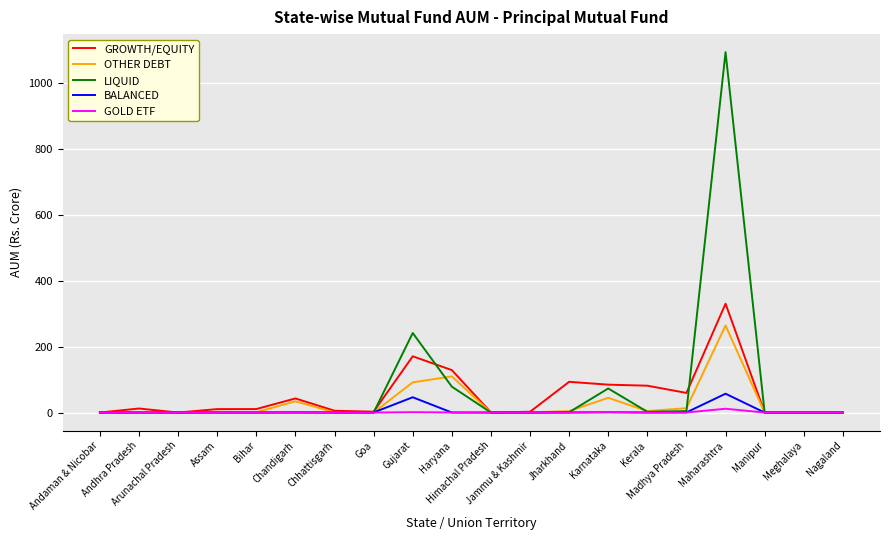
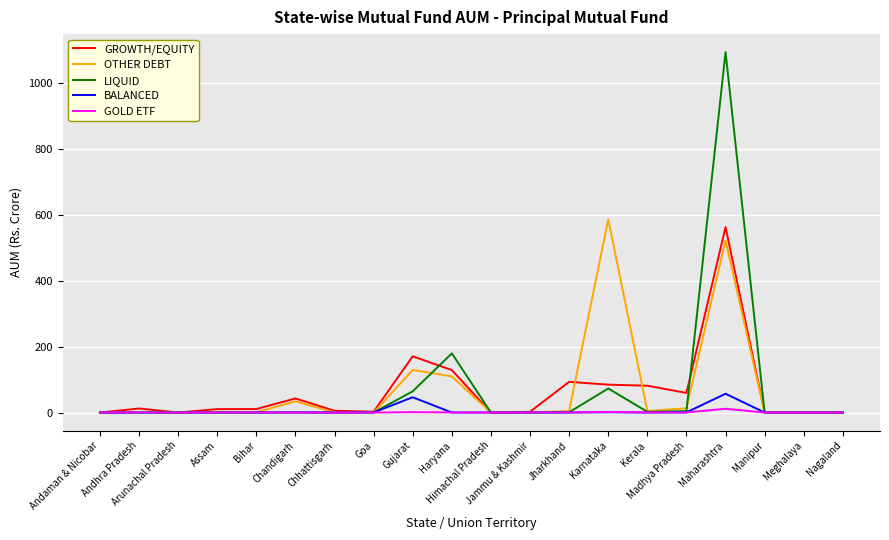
  {
    "GROWTH/EQUITY": {
      "Andhra Pradesh": 10,
      "Assam": 10,
      "Bihar": 10,
      "Chandigarh": 40,
      "Gujarat": 170,
      "Haryana": 130,
      "Jharkhand": 90,
      "Karnataka": 80,
      "Kerala": 80,
      "Madhya Pradesh": 60,
-     "Maharashtra": 330
+     "Maharashtra": 560
    },
    "OTHER DEBT": {
      "Chandigarh": 30,
-     "Gujarat": 90,
+     "Gujarat": 130,
      "Haryana": 110,
-     "Karnataka": 40,
+     "Karnataka": 590,
      "Madhya Pradesh": 10,
-     "Maharashtra": 260
+     "Maharashtra": 520
    },
    "LIQUID": {
-     "Gujarat": 240,
-     "Haryana": 80,
+     "Gujarat": 60,
+     "Haryana": 180,
      "Karnataka": 70,
      "Maharashtra": 1100
    },
    "BALANCED": {
      "Gujarat": 50,
      "Maharashtra": 60
    },
    "GOLD ETF": {
      "Gujarat": 0,
      "Maharashtra": 10
    }
  }
